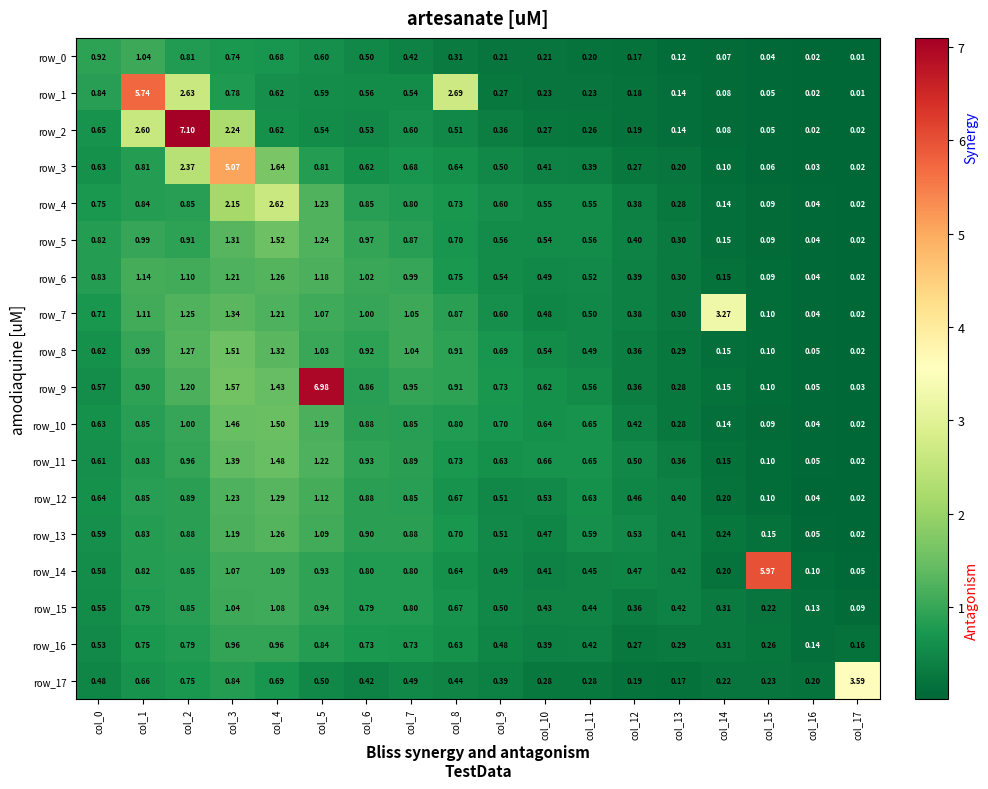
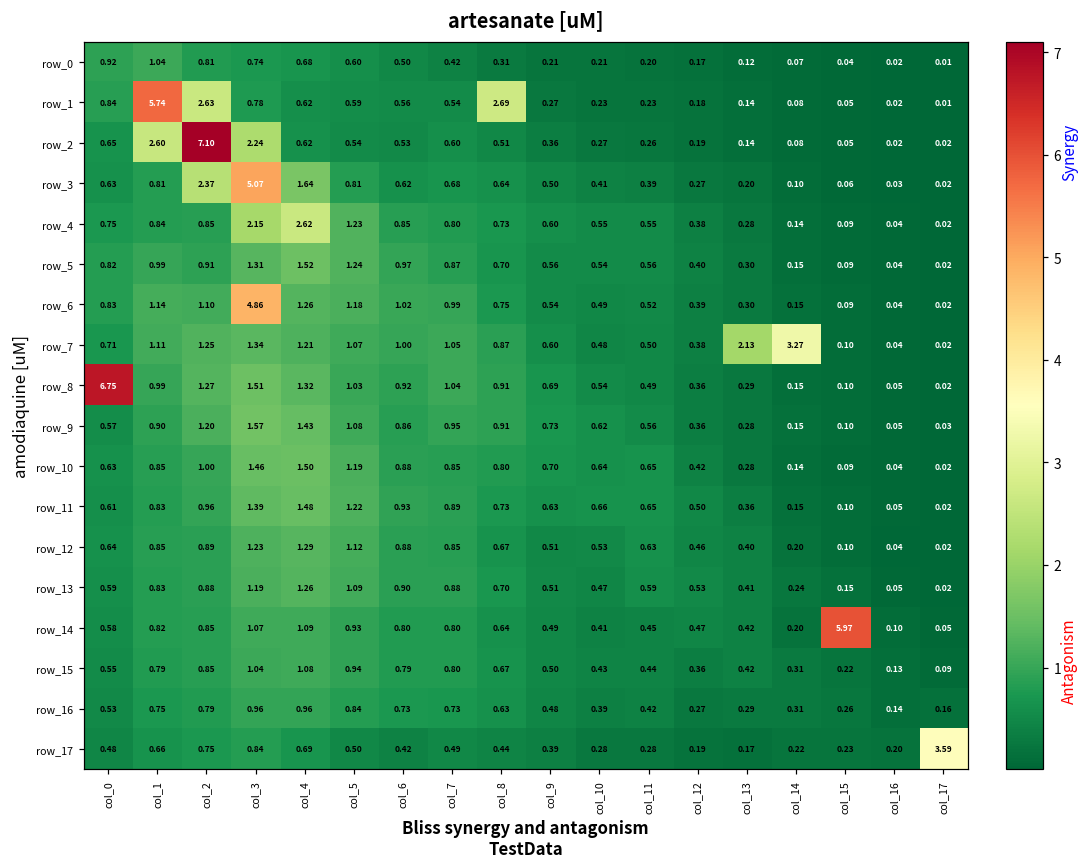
  {
    "row_6": {
      "col_0": 0.83,
      "col_1": 1.14,
      "col_2": 1.10,
-     "col_3": 1.21,
+     "col_3": 4.86,
      "col_4": 1.26,
      "col_5": 1.18,
      "col_6": 1.02,
      "col_7": 0.99,
      "col_8": 0.75,
      "col_9": 0.54,
      "col_10": 0.49,
      "col_11": 0.52,
      "col_12": 0.39,
      "col_13": 0.30,
      "col_14": 0.15,
      "col_15": 0.09,
      "col_16": 0.04,
      "col_17": 0.02
    },
    "row_7": {
      "col_0": 0.71,
      "col_1": 1.11,
      "col_2": 1.25,
      "col_3": 1.34,
      "col_4": 1.21,
      "col_5": 1.07,
      "col_6": 1.00,
      "col_7": 1.05,
      "col_8": 0.87,
      "col_9": 0.60,
      "col_10": 0.48,
      "col_11": 0.50,
      "col_12": 0.38,
-     "col_13": 0.30,
+     "col_13": 2.13,
      "col_14": 3.27,
      "col_15": 0.10,
      "col_16": 0.04,
      "col_17": 0.02
    },
    "row_8": {
-     "col_0": 0.62,
+     "col_0": 6.75,
      "col_1": 0.99,
      "col_2": 1.27,
      "col_3": 1.51,
      "col_4": 1.32,
      "col_5": 1.03,
      "col_6": 0.92,
      "col_7": 1.04,
      "col_8": 0.91,
      "col_9": 0.69,
      "col_10": 0.54,
      "col_11": 0.49,
      "col_12": 0.36,
      "col_13": 0.29,
      "col_14": 0.15,
      "col_15": 0.10,
      "col_16": 0.05,
      "col_17": 0.02
    },
    "row_9": {
      "col_0": 0.57,
      "col_1": 0.90,
      "col_2": 1.20,
      "col_3": 1.57,
      "col_4": 1.43,
-     "col_5": 6.98,
+     "col_5": 1.08,
      "col_6": 0.86,
      "col_7": 0.95,
      "col_8": 0.91,
      "col_9": 0.73,
      "col_10": 0.62,
      "col_11": 0.56,
      "col_12": 0.36,
      "col_13": 0.28,
      "col_14": 0.15,
      "col_15": 0.10,
      "col_16": 0.05,
      "col_17": 0.03
    }
  }
